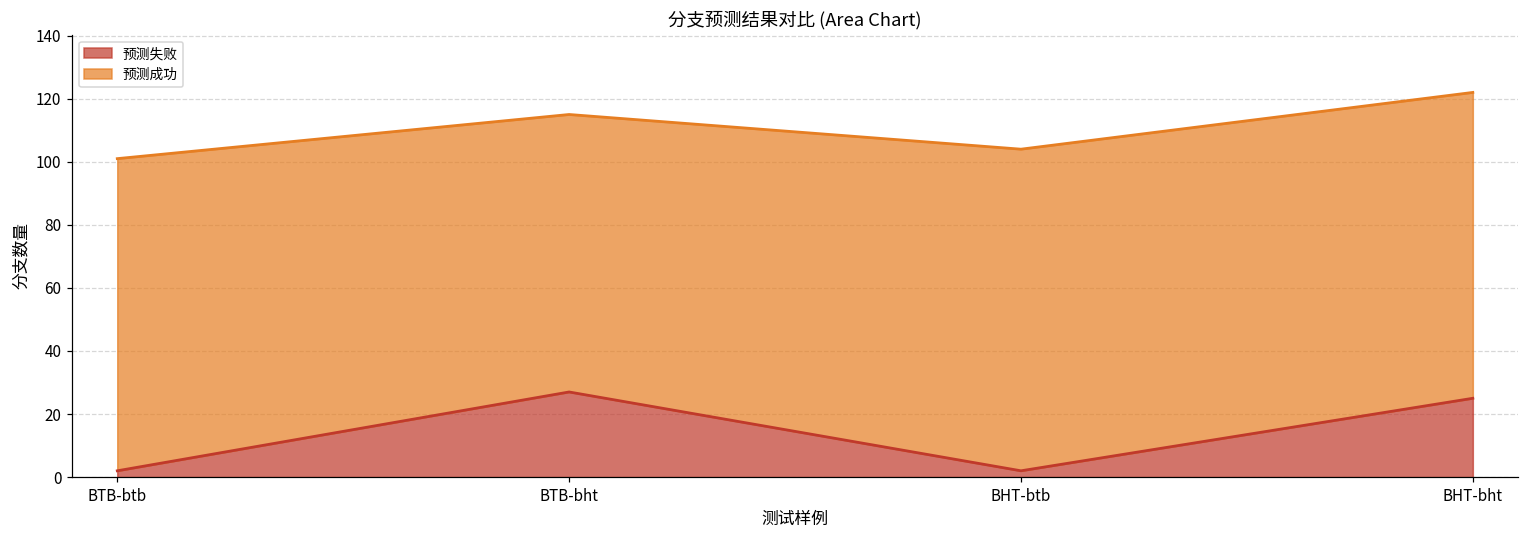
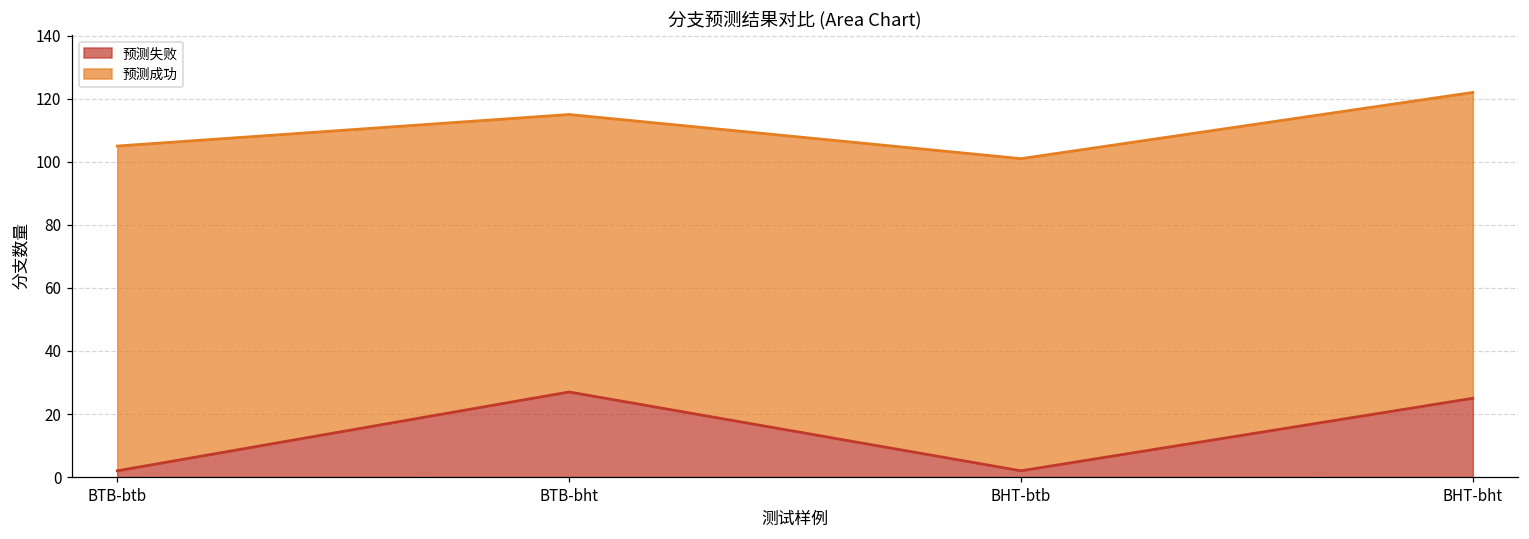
  {
    "预测失败": {
      "BTB-btb": 2,
      "BTB-bht": 27,
      "BHT-btb": 2,
      "BHT-bht": 25
    },
    "预测成功": {
-     "BTB-btb": 99,
+     "BTB-btb": 103,
      "BTB-bht": 88,
-     "BHT-btb": 102,
+     "BHT-btb": 99,
      "BHT-bht": 97
    }
  }
